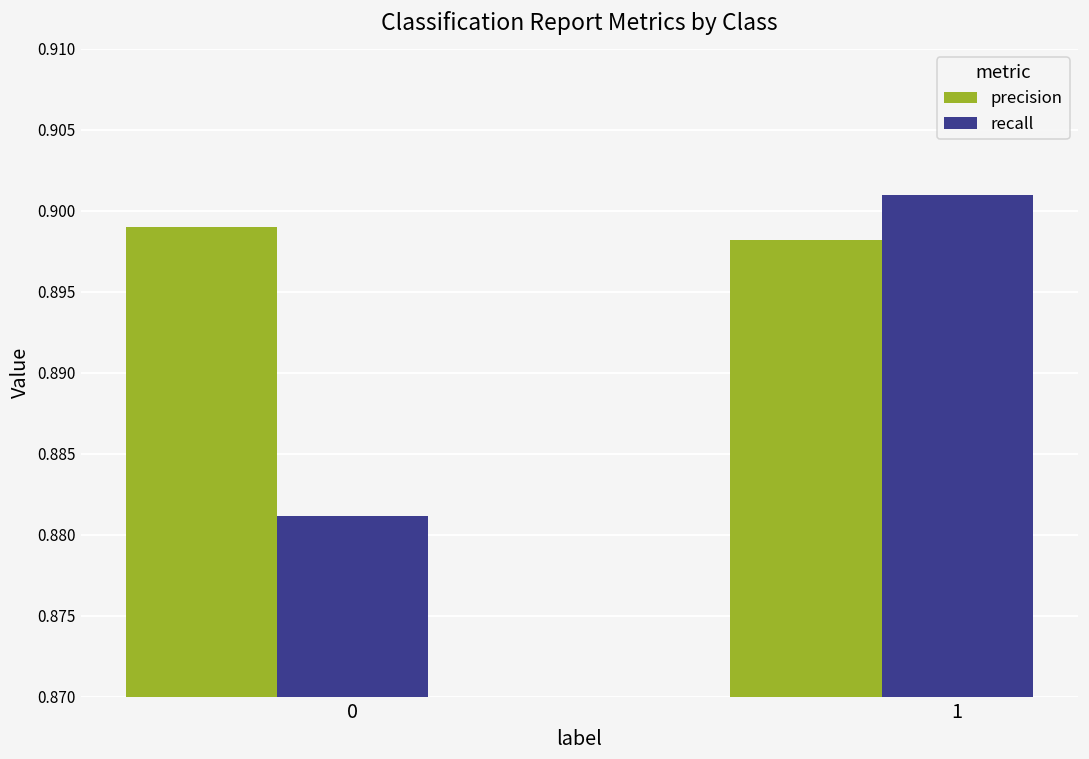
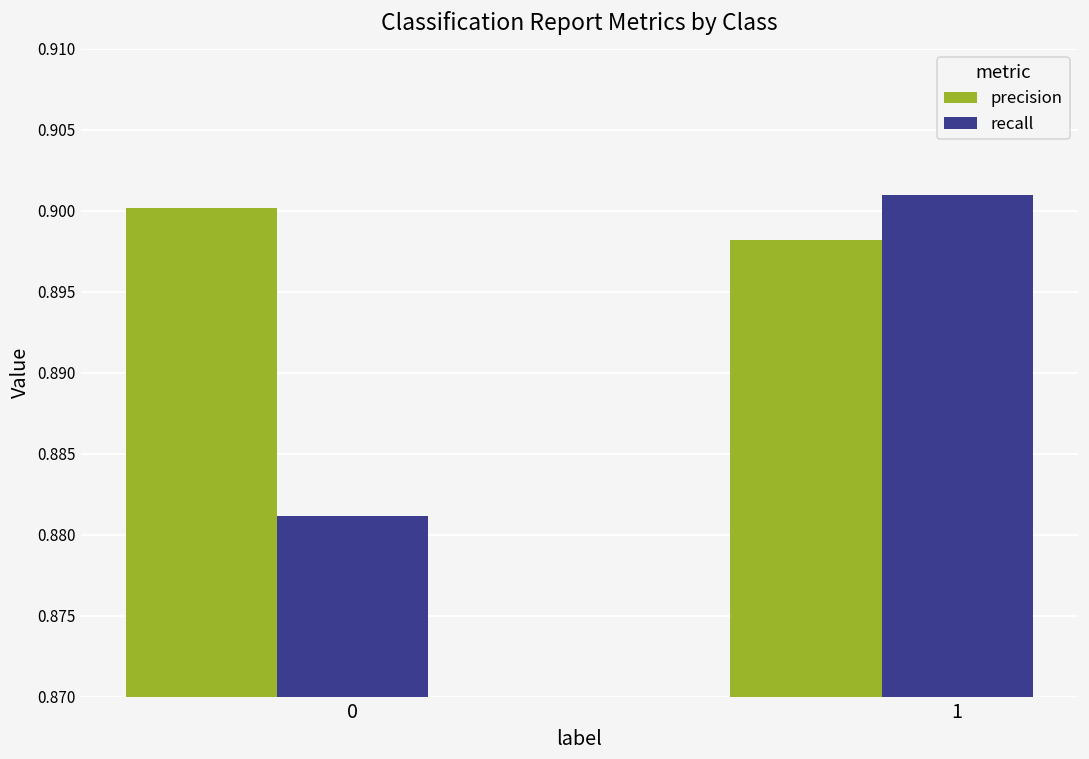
  {
    "precision": {
-     "0": 0.8990,
+     "0": 0.9002,
      "1": 0.8982
    },
    "recall": {
      "0": 0.8812,
      "1": 0.9010
    }
  }
